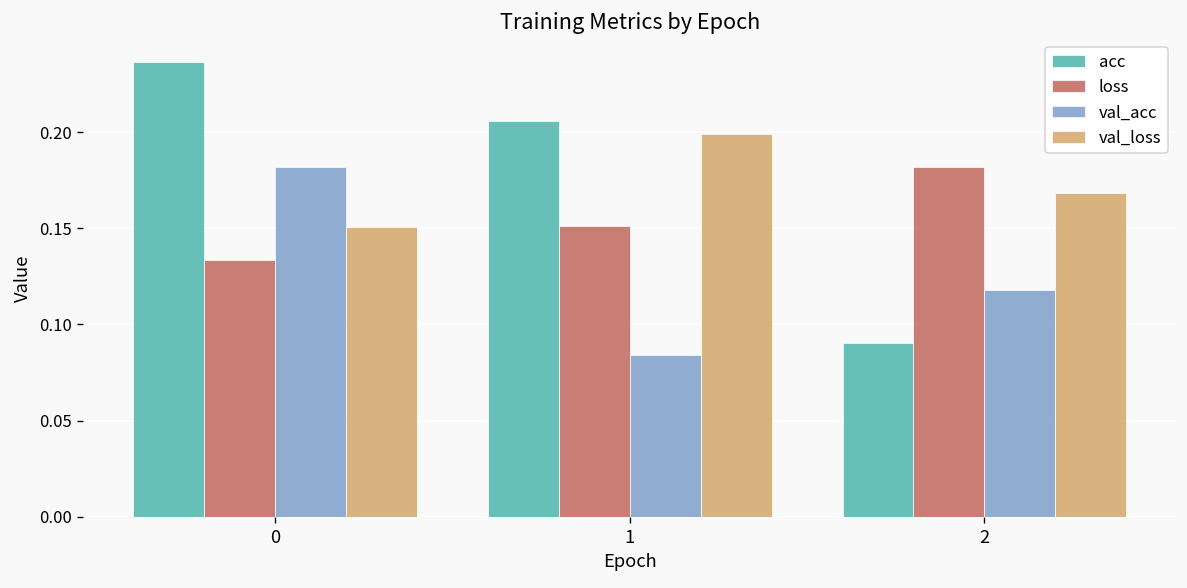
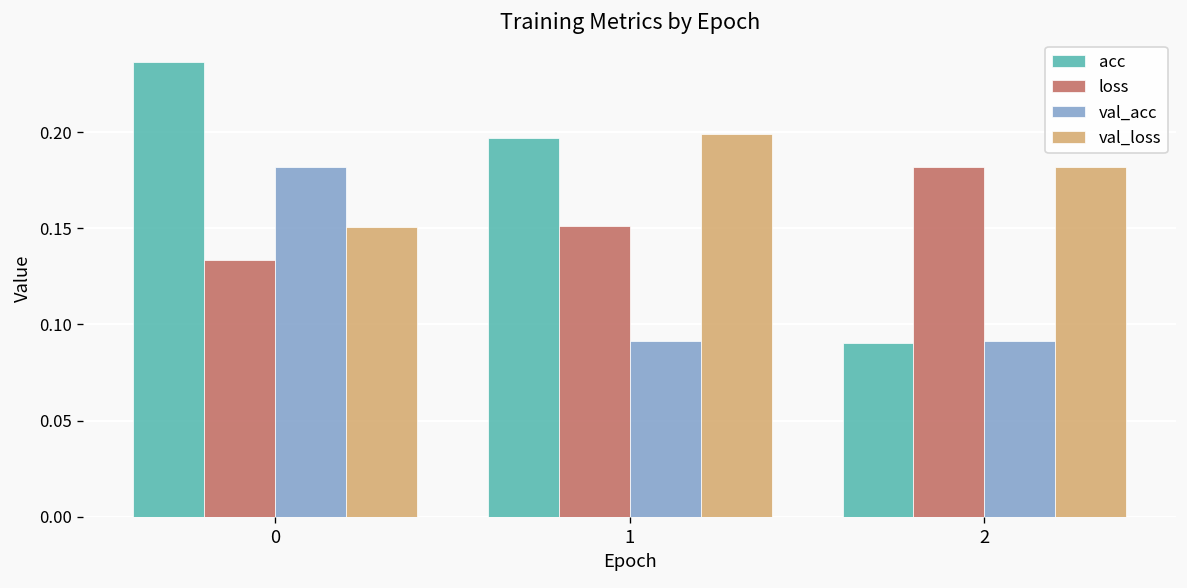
  {
    "acc": {
      "0": 0.237,
-     "1": 0.206,
+     "1": 0.197,
      "2": 0.090
    },
    "loss": {
      "0": 0.134,
      "1": 0.151,
      "2": 0.182
    },
    "val_acc": {
      "0": 0.182,
-     "1": 0.084,
-     "2": 0.118
+     "1": 0.092,
+     "2": 0.092
    },
    "val_loss": {
      "0": 0.151,
      "1": 0.199,
-     "2": 0.169
+     "2": 0.182
    }
  }
